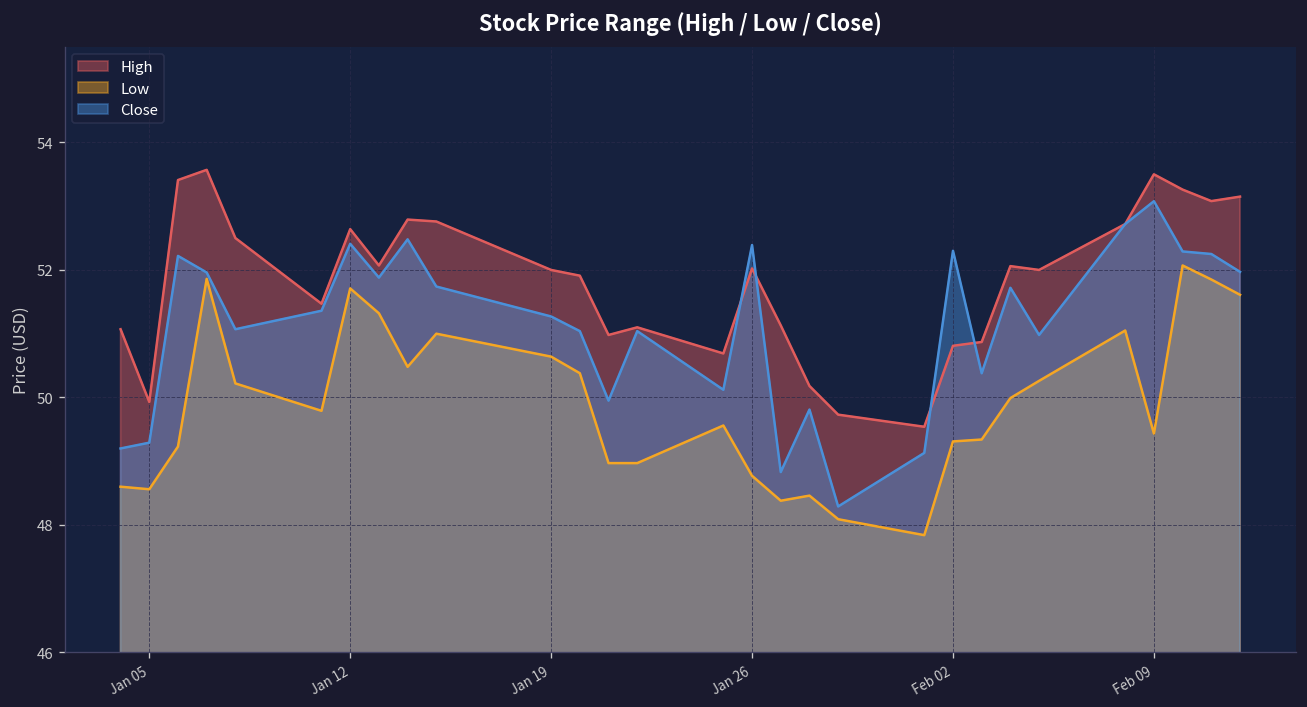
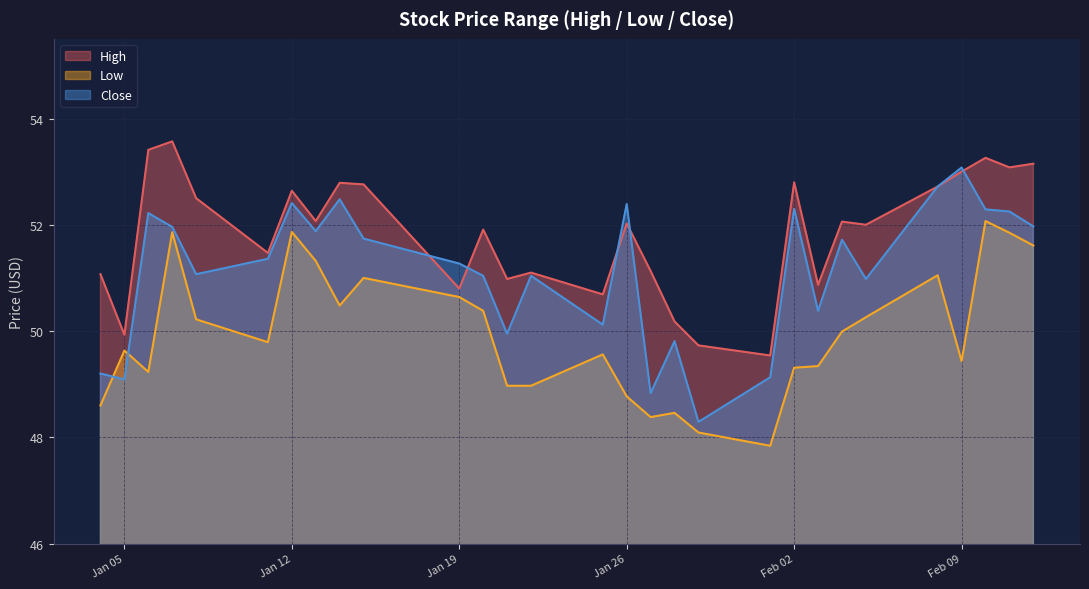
  {
    "High": {
      "Jan 05": 49.9,
      "Jan 12": 52.6,
-     "Jan 19": 52.0,
+     "Jan 19": 50.8,
      "Jan 26": 52.0,
-     "Feb 02": 50.8,
-     "Feb 09": 53.5
+     "Feb 02": 52.8,
+     "Feb 09": 53.0
    },
    "Low": {
-     "Jan 05": 48.6,
-     "Jan 12": 51.7,
+     "Jan 05": 49.6,
+     "Jan 12": 51.9,
      "Jan 19": 50.6,
      "Jan 26": 48.8,
      "Feb 02": 49.3,
      "Feb 09": 49.4
    },
    "Close": {
-     "Jan 05": 49.3,
+     "Jan 05": 49.1,
      "Jan 12": 52.4,
      "Jan 19": 51.3,
      "Jan 26": 52.4,
      "Feb 02": 52.3,
      "Feb 09": 53.1
    }
  }
